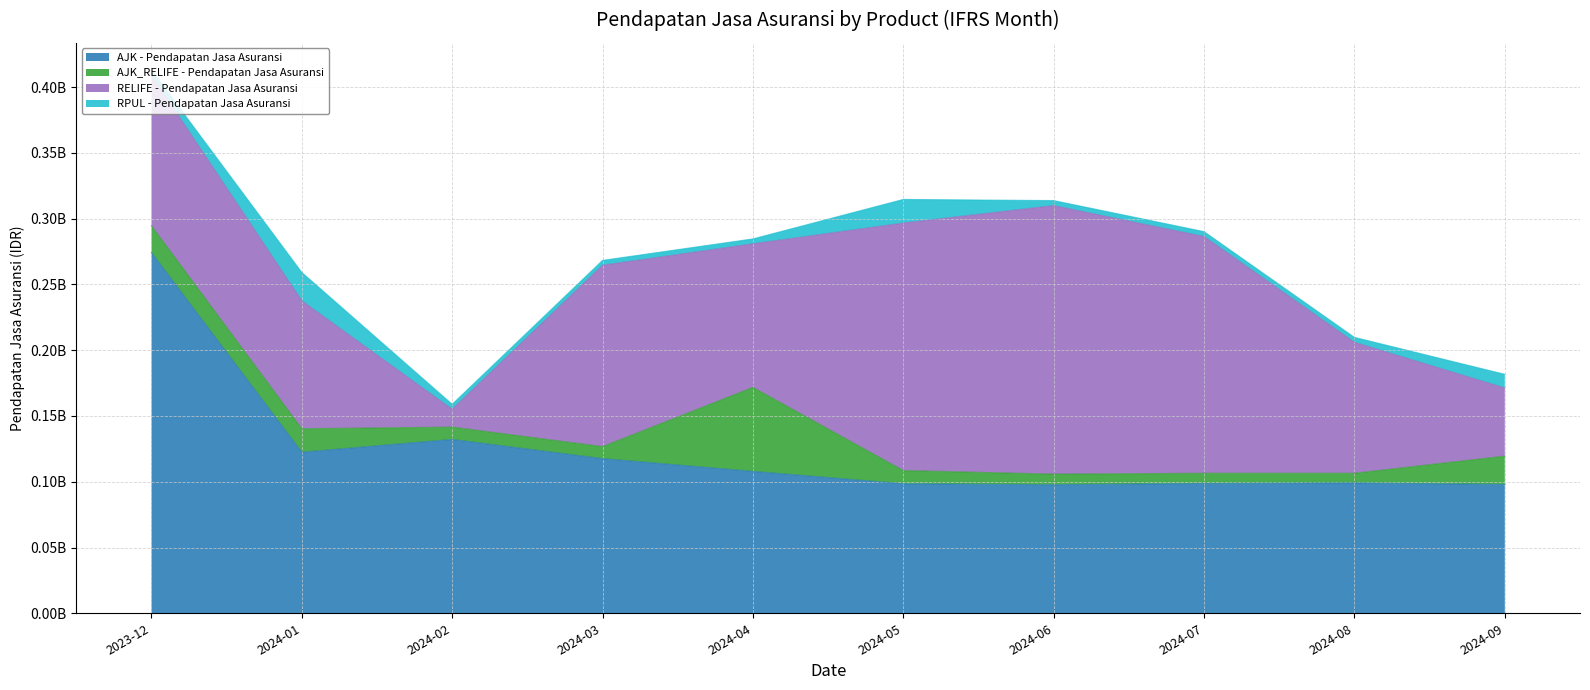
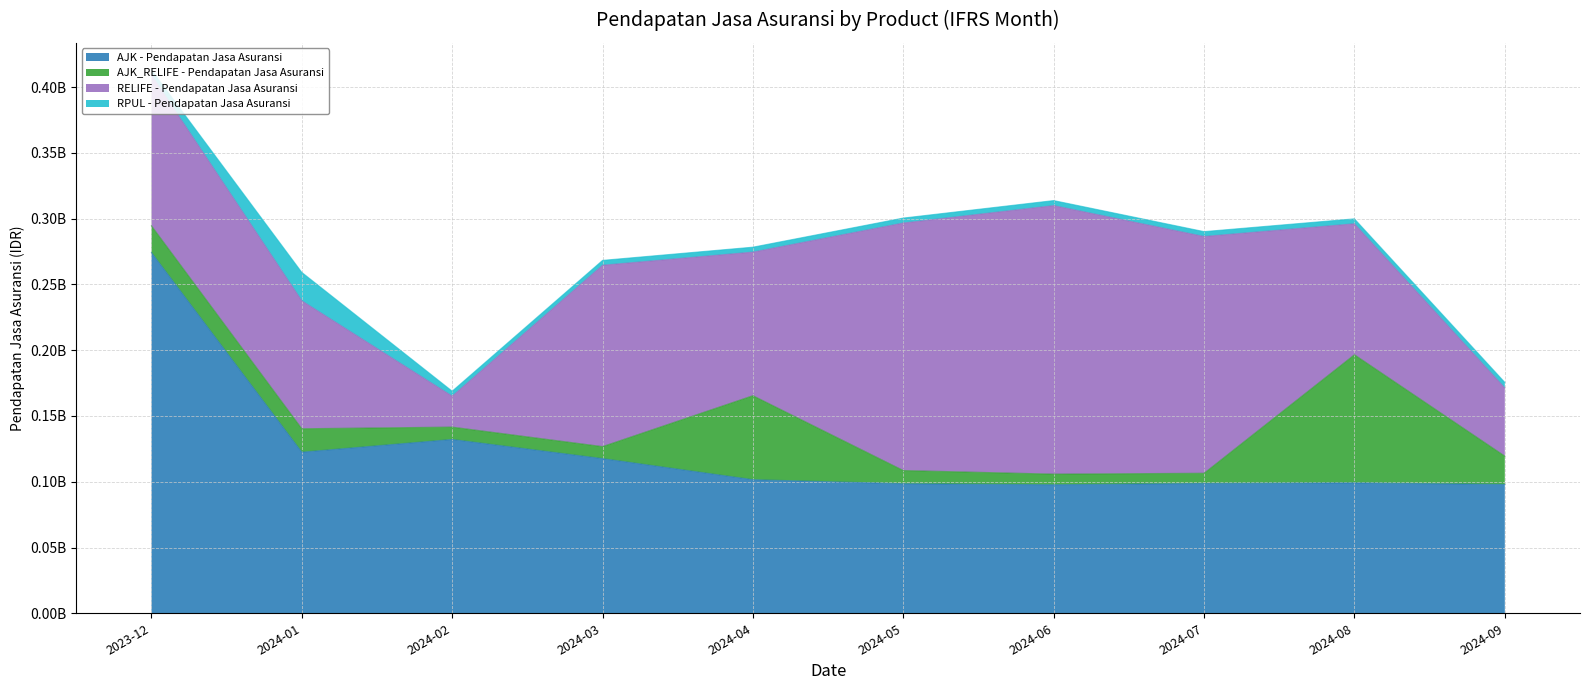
  {
    "AJK - Pendapatan Jasa Asuransi": {
      "2023-12": 274000000,
      "2024-01": 122000000,
      "2024-02": 132000000,
      "2024-03": 118000000,
-     "2024-04": 108000000,
+     "2024-04": 102000000,
      "2024-05": 98000000,
      "2024-06": 98000000,
      "2024-07": 99000000,
      "2024-08": 99000000,
      "2024-09": 98000000
    },
    "AJK_RELIFE - Pendapatan Jasa Asuransi": {
      "2023-12": 20000000,
      "2024-01": 18000000,
      "2024-02": 9000000,
      "2024-03": 9000000,
      "2024-04": 64000000,
      "2024-05": 10000000,
      "2024-06": 8000000,
      "2024-07": 8000000,
-     "2024-08": 7000000,
+     "2024-08": 97000000,
      "2024-09": 22000000
    },
    "RELIFE - Pendapatan Jasa Asuransi": {
      "2024-01": 97000000,
-     "2024-02": 14000000,
+     "2024-02": 24000000,
      "2024-03": 138000000,
      "2024-04": 109000000,
      "2024-05": 188000000,
      "2024-06": 204000000,
      "2024-07": 180000000,
      "2024-08": 100000000,
      "2024-09": 52000000
    },
    "RPUL - Pendapatan Jasa Asuransi": {
      "2024-01": 22000000,
      "2024-02": 4000000,
      "2024-03": 4000000,
      "2024-04": 4000000,
-     "2024-05": 18000000,
+     "2024-05": 4000000,
      "2024-06": 4000000,
      "2024-07": 4000000,
      "2024-08": 4000000,
-     "2024-09": 10000000
+     "2024-09": 4000000
    }
  }
